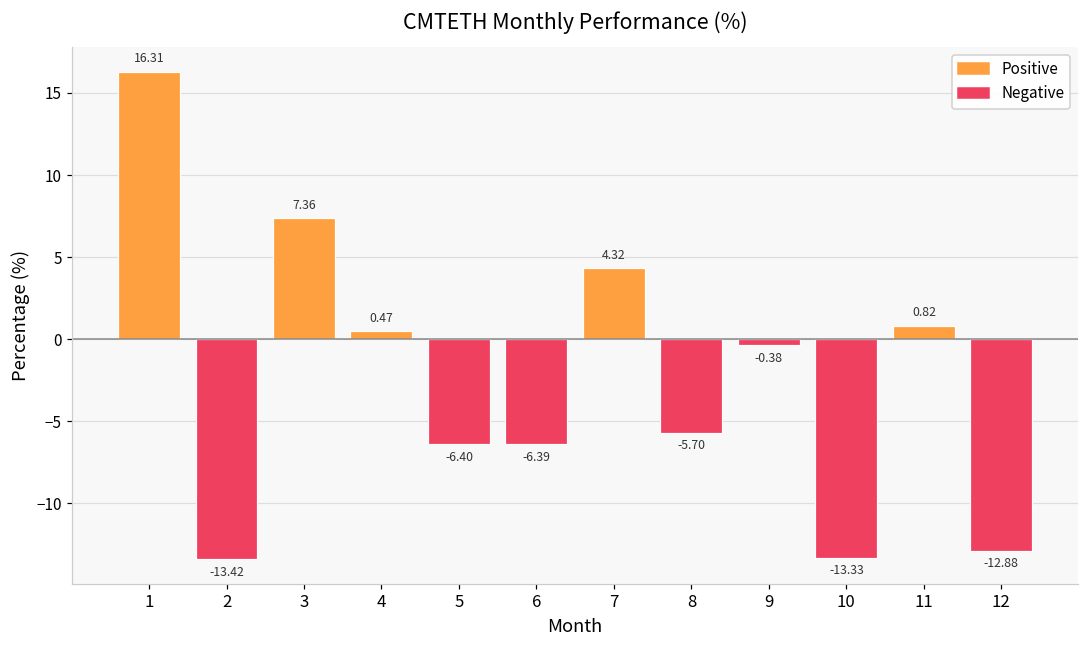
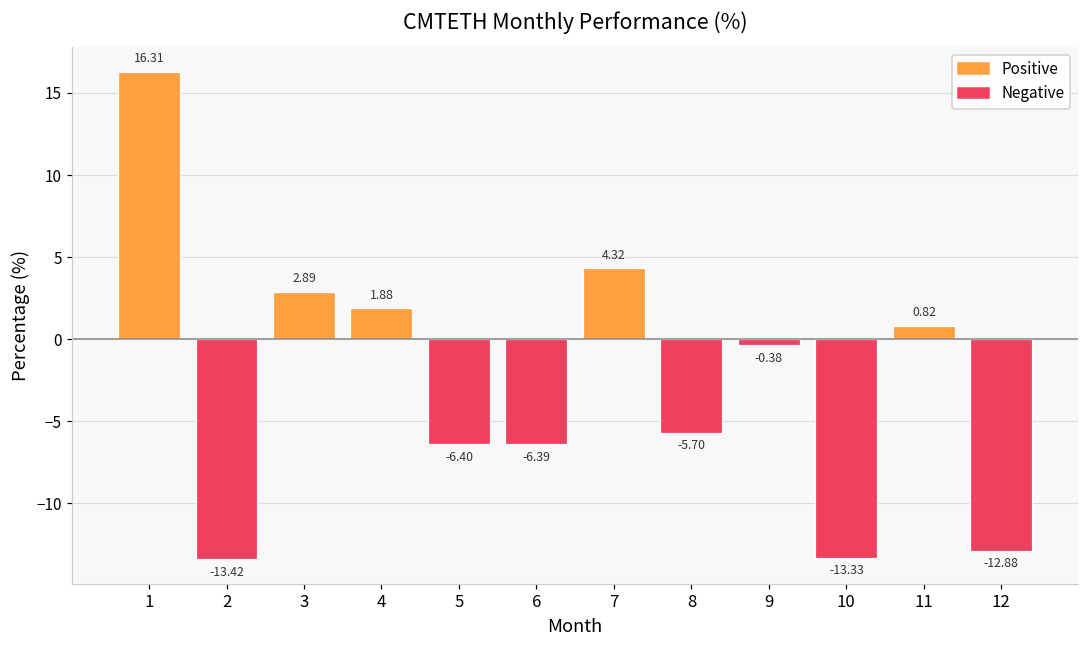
  {
    "1": 16.31,
    "2": -13.42,
-   "3": 7.36,
-   "4": 0.47,
+   "3": 2.89,
+   "4": 1.88,
    "5": -6.40,
    "6": -6.39,
    "7": 4.32,
    "8": -5.70,
    "9": -0.38,
    "10": -13.33,
    "11": 0.82,
    "12": -12.88
  }
